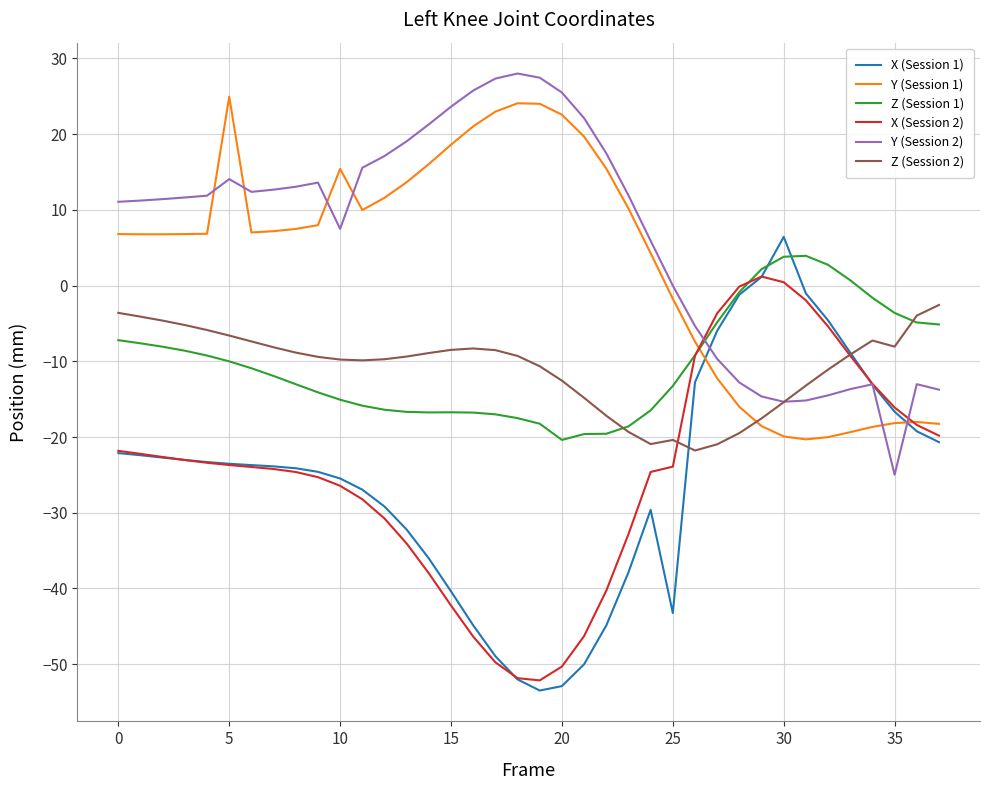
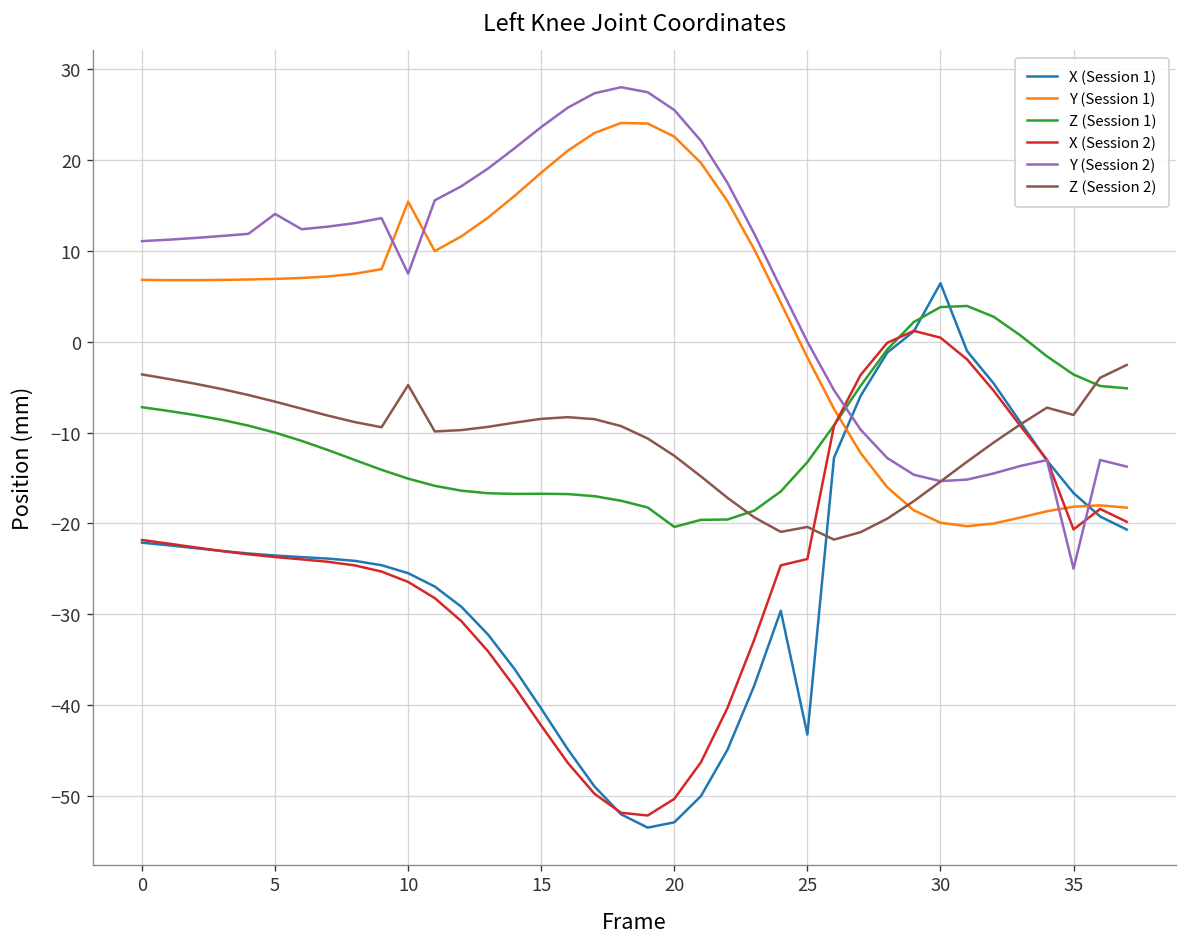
  {
    "X (Session 1)": {
      "10": -25,
      "15": -40,
      "20": -53,
      "25": -43,
      "30": 6,
      "35": -17
    },
    "Y (Session 1)": {
      "0": 7,
-     "5": 25,
+     "5": 7,
      "10": 15,
      "15": 19,
      "20": 23,
      "25": -2,
      "30": -20,
      "35": -18
    },
    "Z (Session 1)": {
      "0": -7,
      "5": -10,
      "10": -15,
      "15": -17,
      "20": -20,
      "25": -13,
      "30": 4,
      "35": -4
    },
    "X (Session 2)": {
      "10": -26,
      "15": -42,
      "20": -50,
      "25": -24,
      "30": 0,
-     "35": -16
+     "35": -21
    },
    "Y (Session 2)": {
      "0": 11,
      "5": 14,
      "10": 7,
      "15": 24,
      "20": 25,
      "25": 0,
      "35": -25
    },
    "Z (Session 2)": {
      "0": -4,
      "5": -7,
-     "10": -10,
+     "10": -5,
      "15": -8,
      "20": -13,
      "25": -20,
      "35": -8
    }
  }
